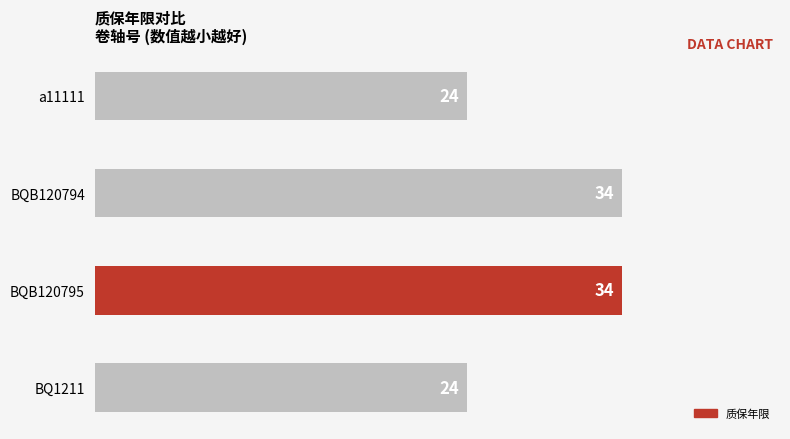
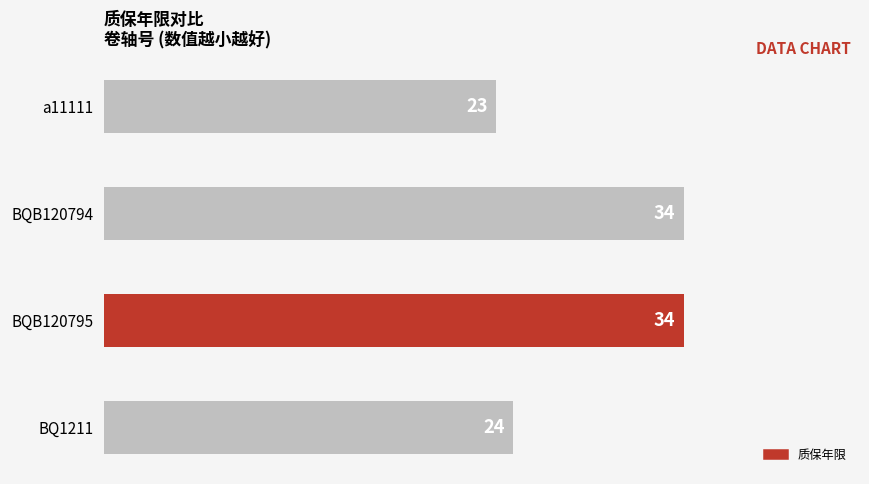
  {
-   "a11111": 24,
+   "a11111": 23,
    "BQB120794": 34,
    "BQB120795": 34,
    "BQ1211": 24
  }
